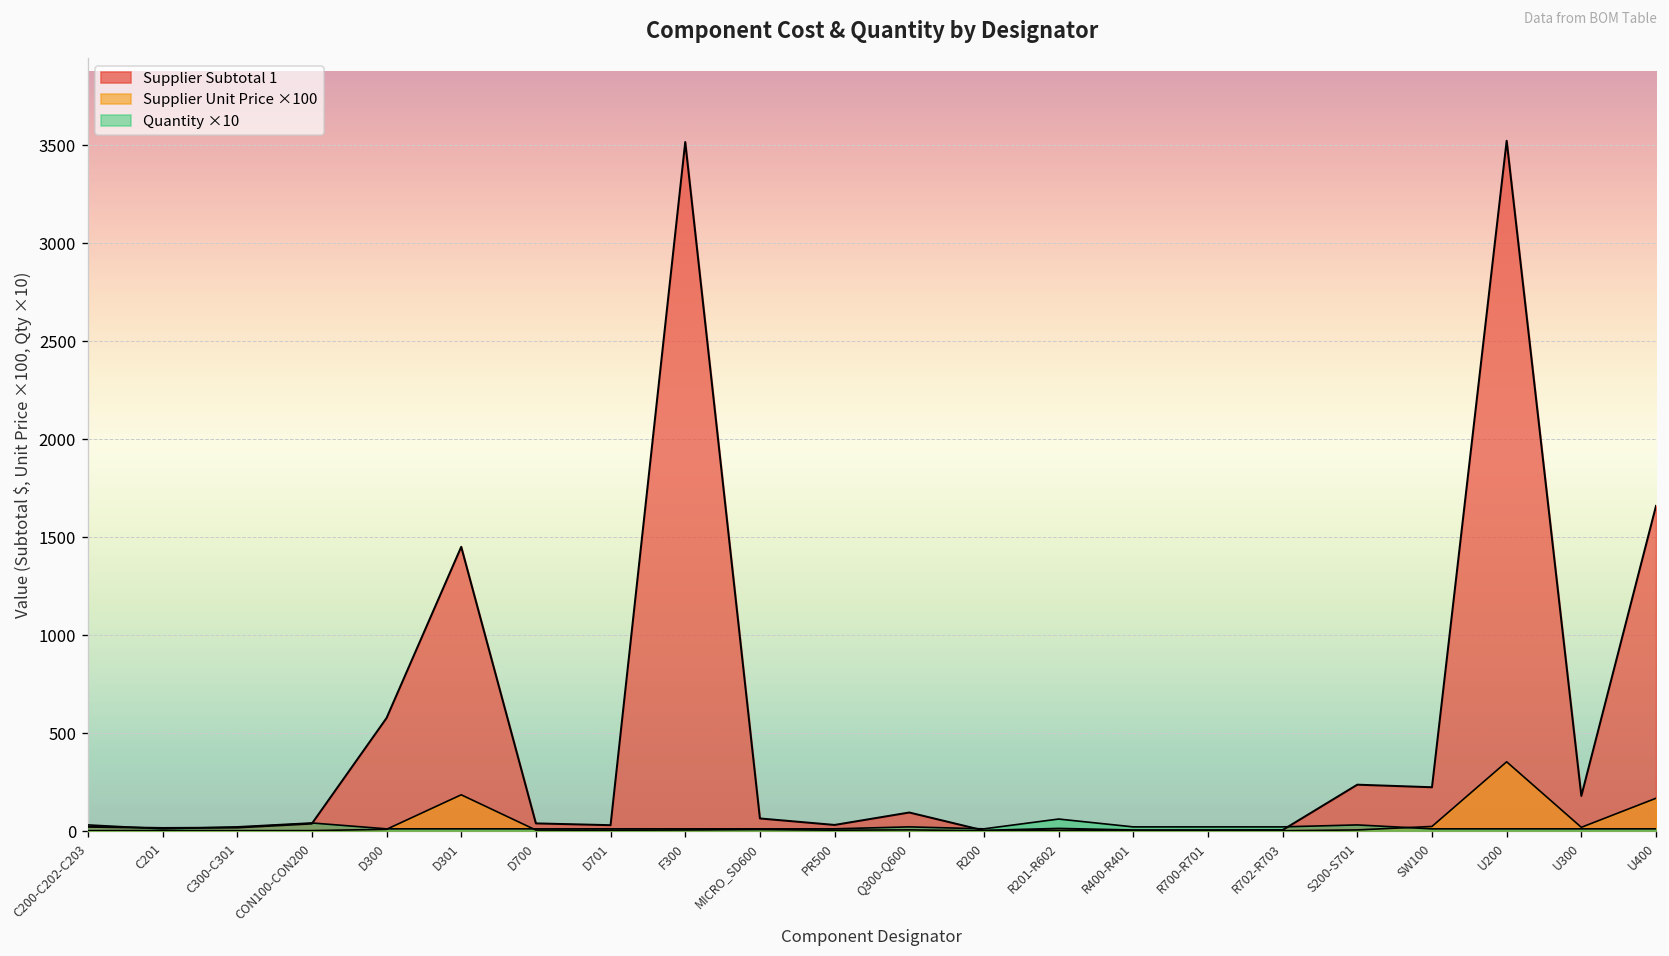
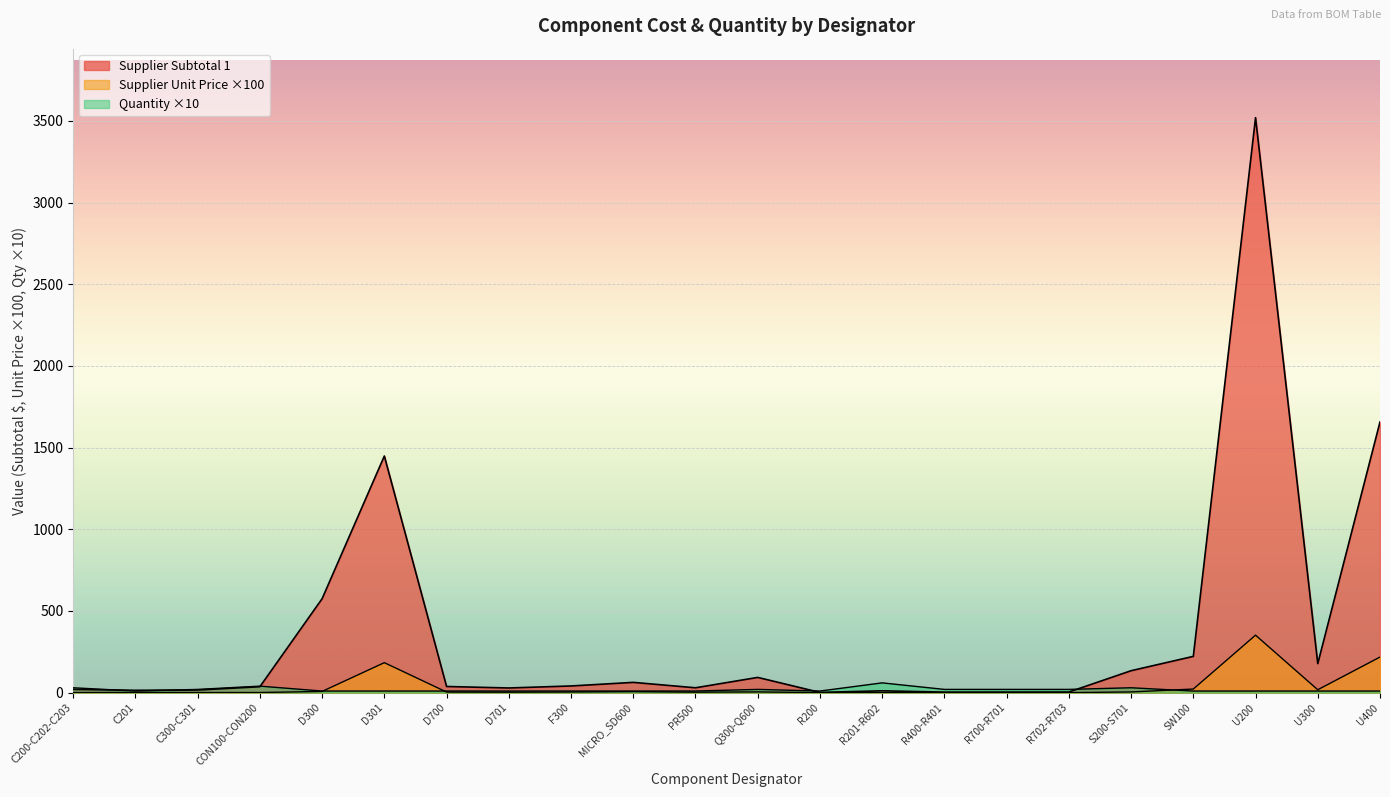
  {
    "Supplier Subtotal 1": {
      "D300": 580,
      "D301": 1450,
      "D700": 40,
      "D701": 30,
-     "F300": 3510,
+     "F300": 40,
      "MICRO_SD600": 60,
      "PR500": 30,
      "Q300-Q600": 90,
-     "S200-S701": 240,
+     "S200-S701": 130,
      "SW100": 220,
      "U200": 3520,
      "U300": 180,
      "U400": 1660
    },
    "Supplier Unit Price ×100": {
      "C200-C202-C203": 0,
      "CON100-CON200": 0,
      "D301": 180,
      "S200-S701": 0,
      "U200": 350,
-     "U400": 170
+     "U400": 220
    },
    "Quantity ×10": {
      "D301": 10,
      "R201-R602": 60,
      "R400-R401": 20,
      "R700-R701": 20,
      "R702-R703": 20,
      "S200-S701": 30,
      "U200": 10,
      "U400": 10
    }
  }
